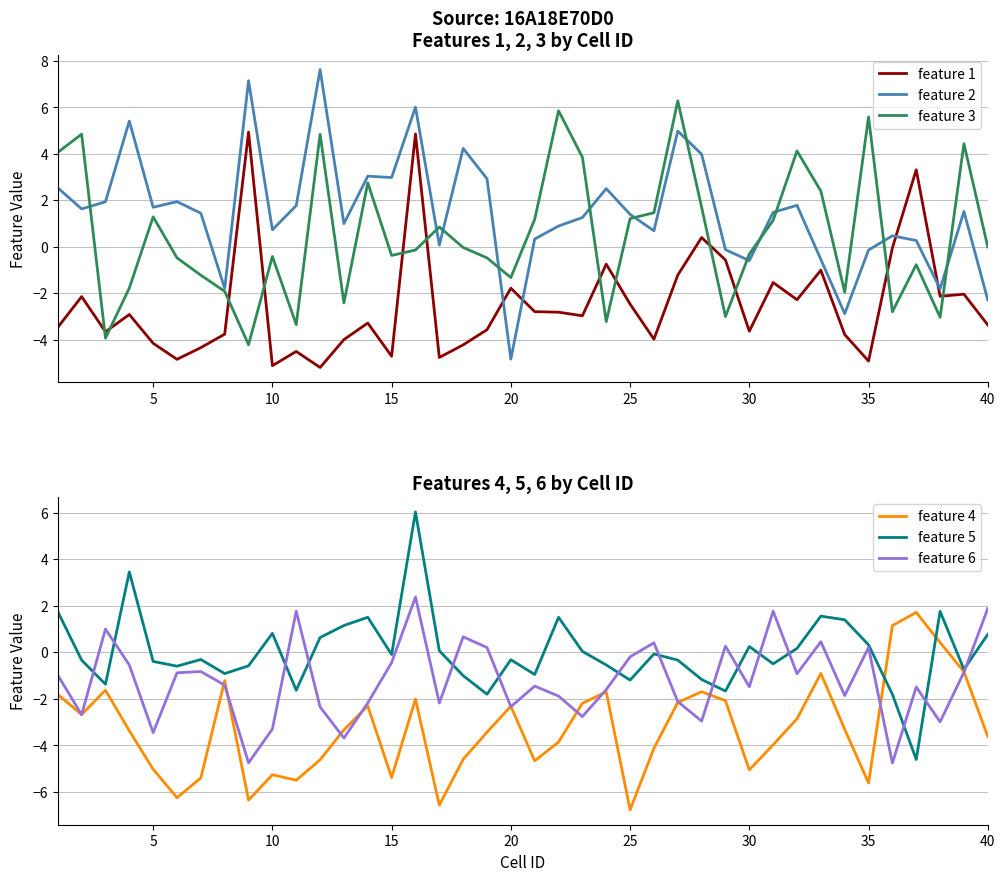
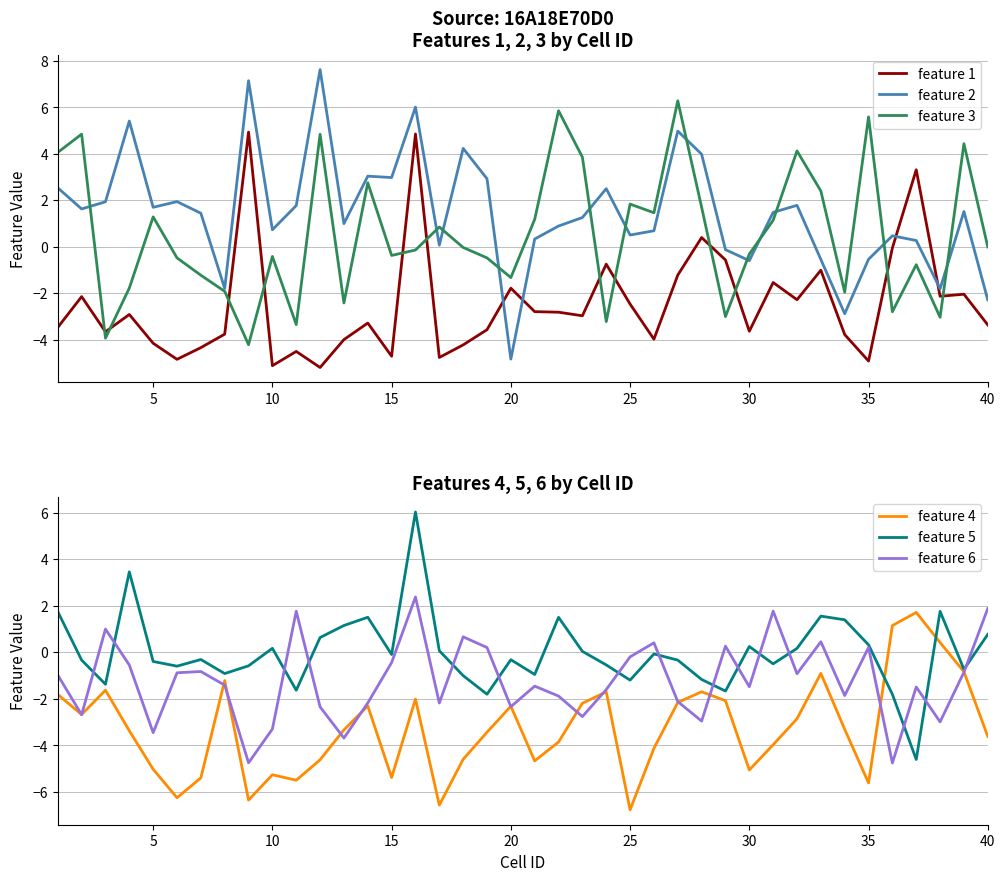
  {
    "Source: 16A18E70D0 Features 1, 2, 3 by Cell ID": {
      "feature 1": {
        "5": -4.2,
        "10": -5.1,
        "15": -4.7,
        "20": -1.8,
        "25": -2.5,
        "30": -3.6,
        "35": -4.9,
        "40": -3.4
      },
      "feature 2": {
        "5": 1.7,
        "10": 0.7,
        "15": 3.0,
        "20": -4.8,
-       "25": 1.4,
+       "25": 0.5,
        "30": -0.6,
-       "35": -0.1,
+       "35": -0.5,
        "40": -2.3
      },
      "feature 3": {
        "5": 1.3,
        "10": -0.4,
        "15": -0.4,
        "20": -1.3,
-       "25": 1.2,
+       "25": 1.8,
        "30": -0.3,
        "35": 5.6,
        "40": 0.0
      }
    },
    "Features 4, 5, 6 by Cell ID": {
      "feature 4": {
        "5": -5.0,
        "10": -5.3,
        "15": -5.4,
        "25": -6.8,
        "30": -5.1,
        "35": -5.6,
        "40": -3.6
      },
      "feature 5": {
        "5": -0.4,
-       "10": 0.8,
+       "10": 0.2,
        "15": -0.1,
        "20": -0.3,
        "25": -1.2,
        "30": 0.3,
        "35": 0.3,
        "40": 0.8
      },
      "feature 6": {
        "5": -3.4,
        "10": -3.3,
        "15": -0.4,
        "25": -0.2,
        "30": -1.5,
        "35": 0.2,
        "40": 1.9
      }
    }
  }
